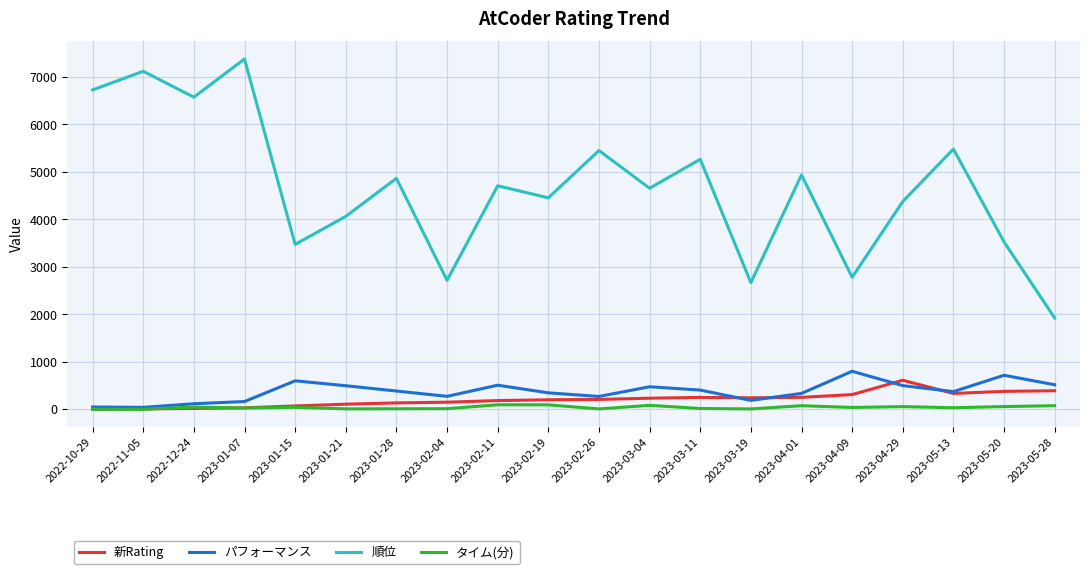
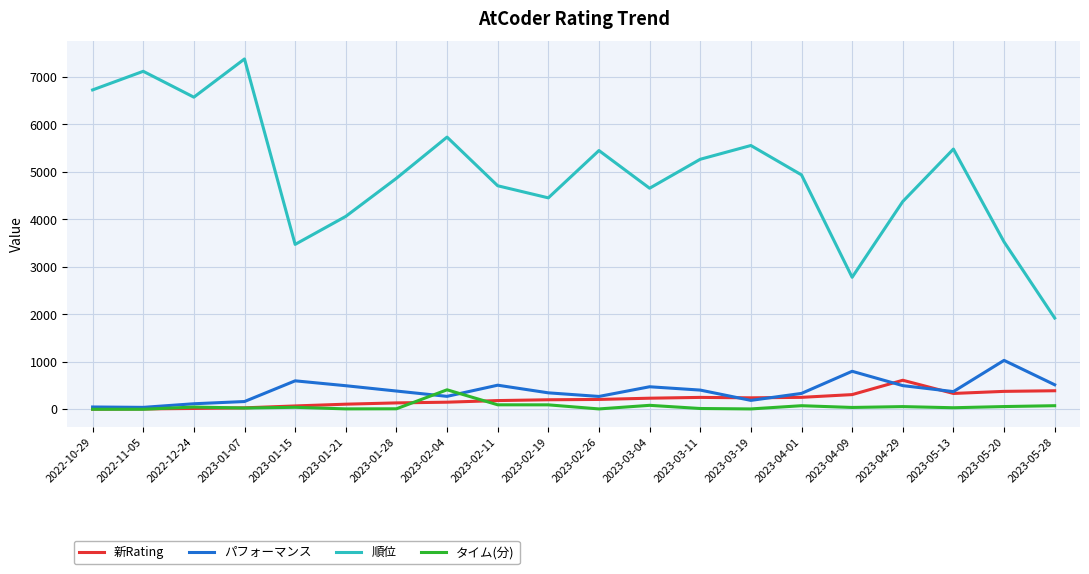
  {
    "新Rating": {
      "2023-01-21": 100,
      "2023-01-28": 100,
      "2023-02-04": 100,
      "2023-02-11": 200,
      "2023-02-19": 200,
      "2023-02-26": 200,
      "2023-03-04": 200,
      "2023-03-11": 300,
      "2023-03-19": 200,
      "2023-04-01": 300,
      "2023-04-09": 300,
      "2023-04-29": 600,
      "2023-05-20": 400,
      "2023-05-28": 400
    },
    "パフォーマンス": {
      "2022-12-24": 100,
      "2023-01-07": 200,
      "2023-01-15": 600,
      "2023-01-21": 500,
      "2023-01-28": 400,
      "2023-02-04": 300,
      "2023-02-11": 500,
      "2023-02-19": 300,
      "2023-02-26": 300,
      "2023-03-04": 500,
      "2023-03-11": 400,
      "2023-03-19": 200,
      "2023-04-01": 300,
      "2023-04-09": 800,
      "2023-04-29": 500,
-     "2023-05-20": 700,
+     "2023-05-20": 1000,
      "2023-05-28": 500
    },
    "順位": {
      "2022-10-29": 6700,
      "2022-11-05": 7100,
      "2022-12-24": 6600,
      "2023-01-07": 7400,
      "2023-01-15": 3500,
      "2023-01-21": 4100,
      "2023-01-28": 4900,
-     "2023-02-04": 2700,
+     "2023-02-04": 5700,
      "2023-02-11": 4700,
      "2023-02-19": 4500,
      "2023-02-26": 5500,
      "2023-03-04": 4700,
      "2023-03-11": 5300,
-     "2023-03-19": 2700,
+     "2023-03-19": 5600,
      "2023-04-01": 4900,
      "2023-04-09": 2800,
      "2023-04-29": 4400,
      "2023-05-13": 5500,
      "2023-05-20": 3500,
      "2023-05-28": 1900
    },
    "タイム(分)": {
      "2023-01-21": 0,
      "2023-01-28": 0,
-     "2023-02-04": 0,
+     "2023-02-04": 400,
      "2023-02-11": 100,
      "2023-02-19": 100,
      "2023-02-26": 0,
      "2023-03-04": 100,
      "2023-03-11": 0,
      "2023-03-19": 0,
      "2023-04-01": 100,
      "2023-04-09": 0,
      "2023-04-29": 100,
      "2023-05-13": 0,
      "2023-05-20": 100,
      "2023-05-28": 100
    }
  }
